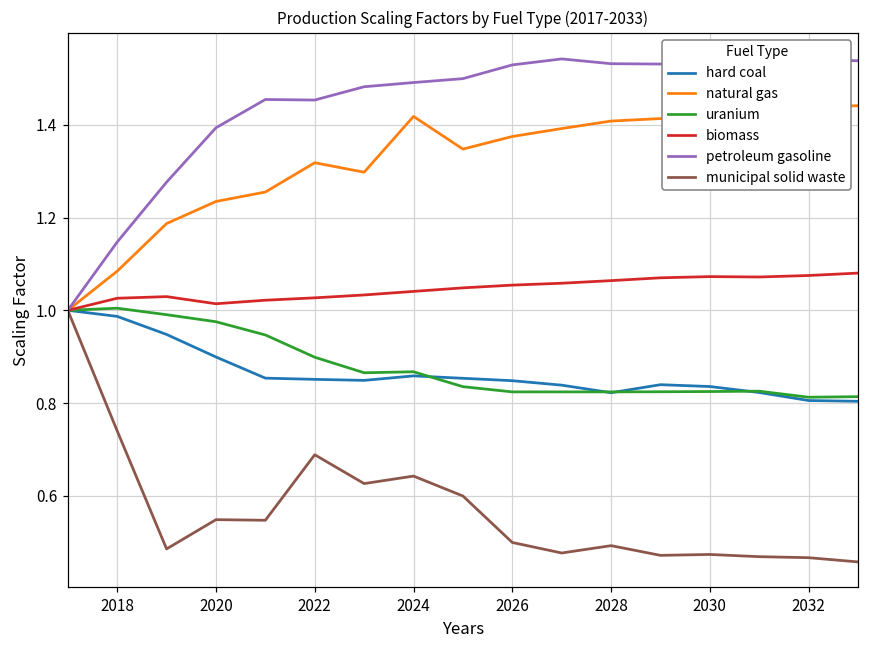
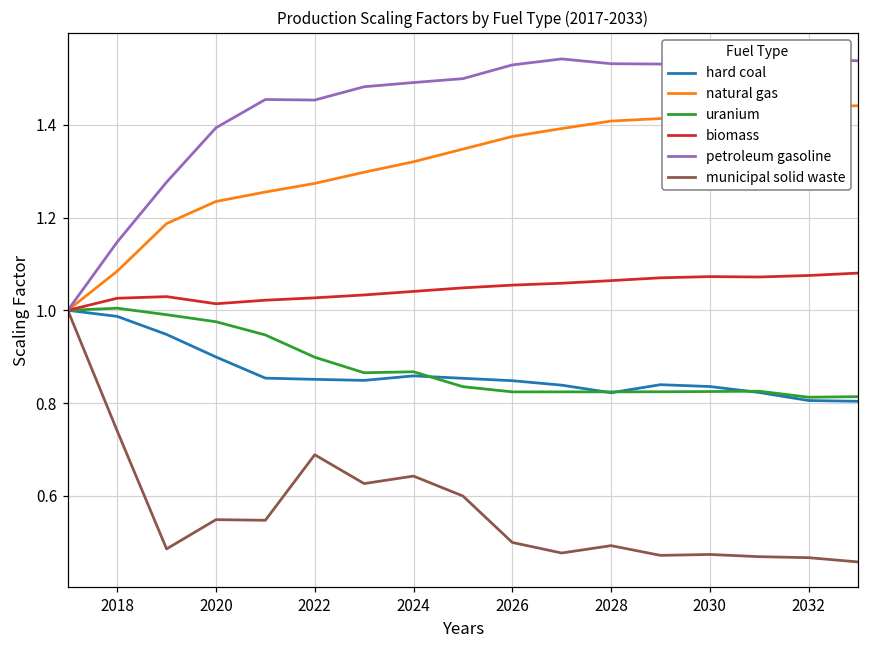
  {
    "hard coal": {
      "2018": 0.99,
      "2020": 0.90,
      "2022": 0.85,
      "2024": 0.86,
      "2026": 0.85,
      "2030": 0.84,
      "2032": 0.81
    },
    "natural gas": {
      "2018": 1.08,
      "2020": 1.23,
-     "2022": 1.32,
-     "2024": 1.42,
+     "2022": 1.27,
+     "2024": 1.32,
      "2026": 1.37,
      "2028": 1.41
    },
    "uranium": {
      "2018": 1.00,
      "2020": 0.98,
      "2022": 0.90,
      "2024": 0.87,
      "2026": 0.82,
      "2030": 0.82,
      "2032": 0.81
    },
    "biomass": {
      "2018": 1.03,
      "2020": 1.01,
      "2022": 1.03,
      "2024": 1.04,
      "2026": 1.05,
      "2028": 1.06,
      "2030": 1.07,
      "2032": 1.08
    },
    "petroleum gasoline": {
      "2018": 1.15,
      "2020": 1.39,
      "2022": 1.45,
      "2024": 1.49,
      "2026": 1.53,
      "2028": 1.53
    },
    "municipal solid waste": {
      "2018": 0.74,
      "2020": 0.55,
      "2022": 0.69,
      "2024": 0.64,
      "2026": 0.50,
      "2028": 0.49,
      "2030": 0.47,
      "2032": 0.47
    }
  }
